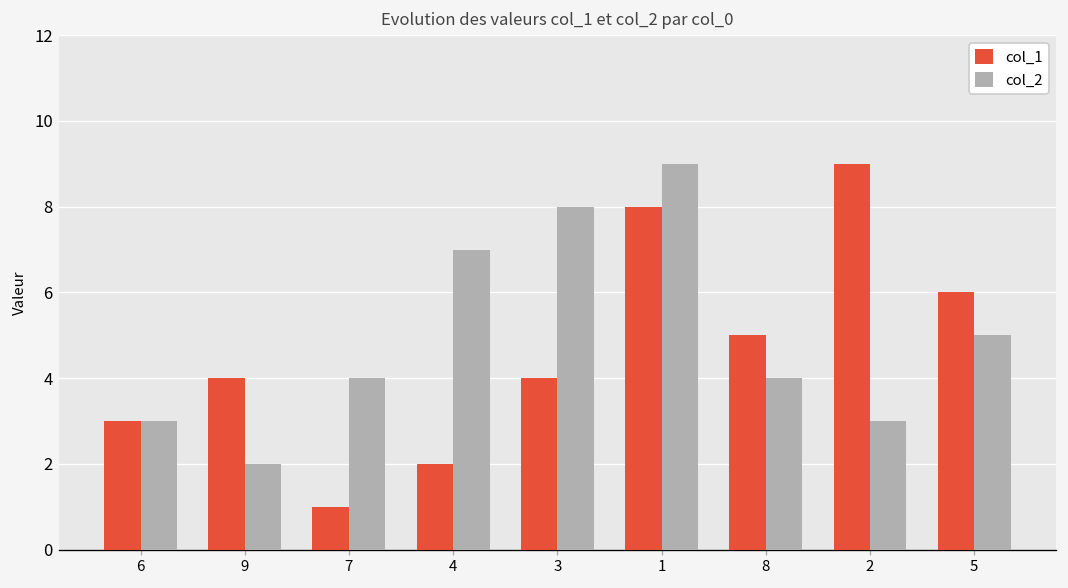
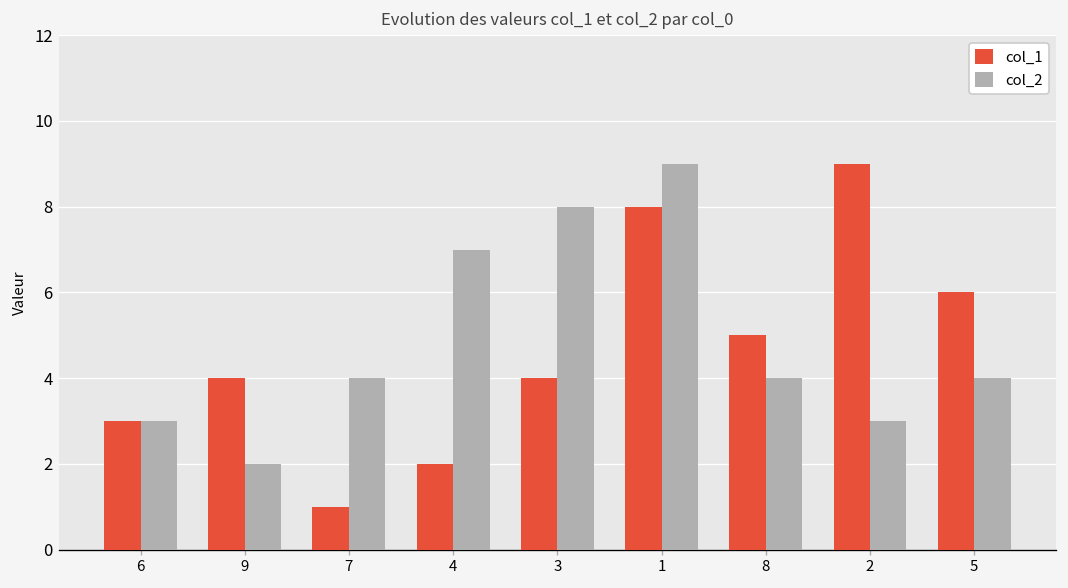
  {
    "col_1": {
      "6": 3,
      "9": 4,
      "7": 1,
      "4": 2,
      "3": 4,
      "1": 8,
      "8": 5,
      "2": 9,
      "5": 6
    },
    "col_2": {
      "6": 3,
      "9": 2,
      "7": 4,
      "4": 7,
      "3": 8,
      "1": 9,
      "8": 4,
      "2": 3,
-     "5": 5
+     "5": 4
    }
  }
